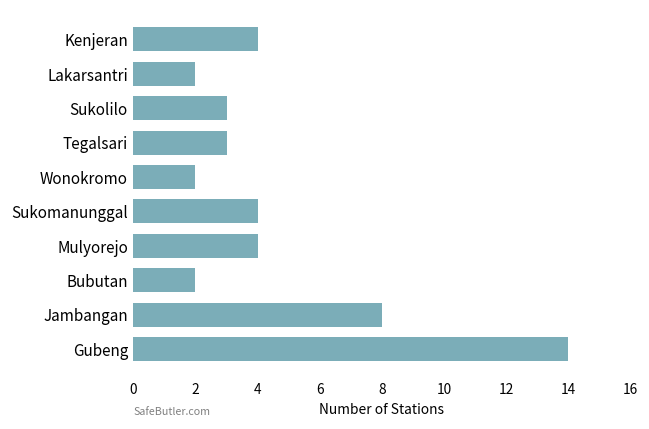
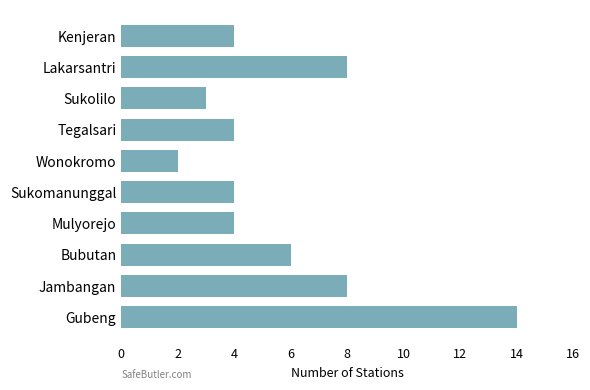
  {
    "Kenjeran": 4,
-   "Lakarsantri": 2,
+   "Lakarsantri": 8,
    "Sukolilo": 3,
-   "Tegalsari": 3,
+   "Tegalsari": 4,
    "Wonokromo": 2,
    "Sukomanunggal": 4,
    "Mulyorejo": 4,
-   "Bubutan": 2,
+   "Bubutan": 6,
    "Jambangan": 8,
    "Gubeng": 14
  }
